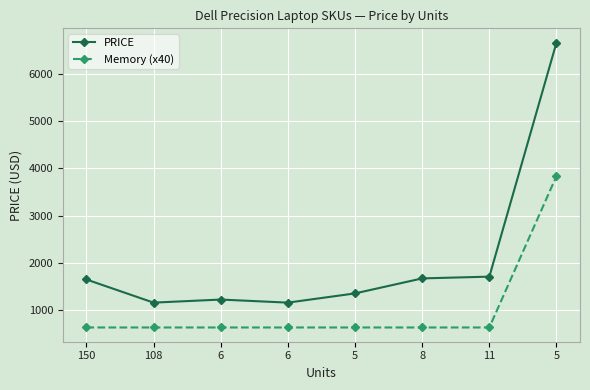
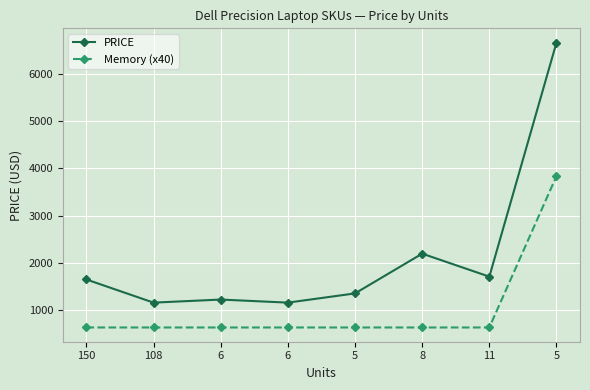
  {
    "PRICE": {
      "150": 1700,
      "108": 1200,
-     "8": 1700,
+     "8": 2200,
      "11": 1700
    },
    "Memory (x40)": {
      "150": 600,
      "108": 600,
      "8": 600,
      "11": 600
    }
  }
